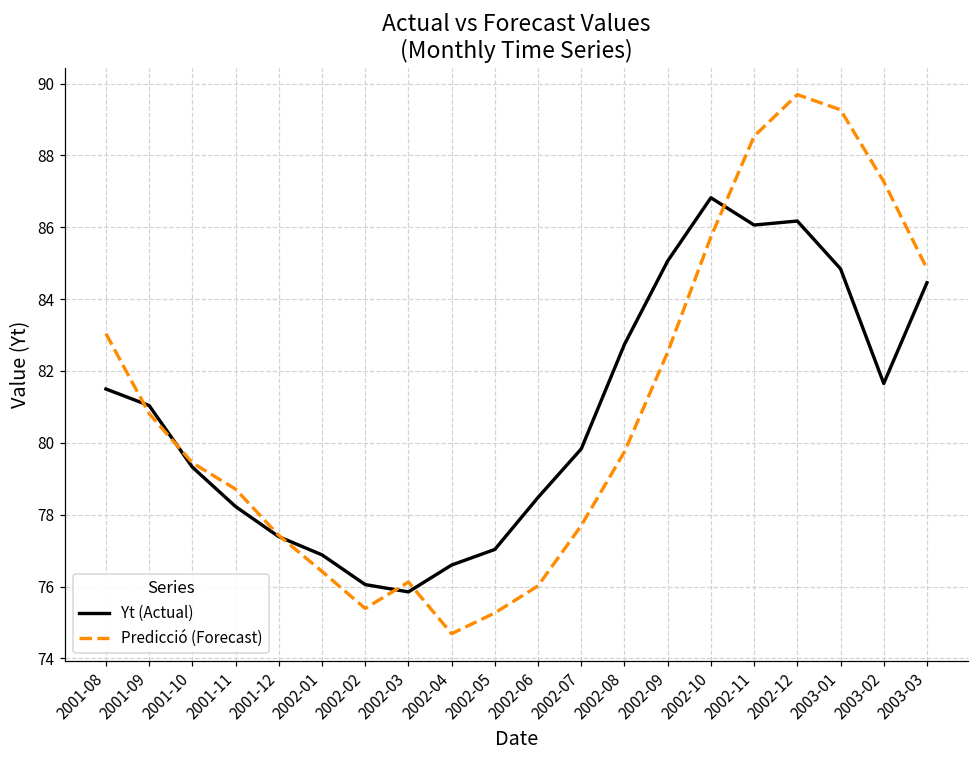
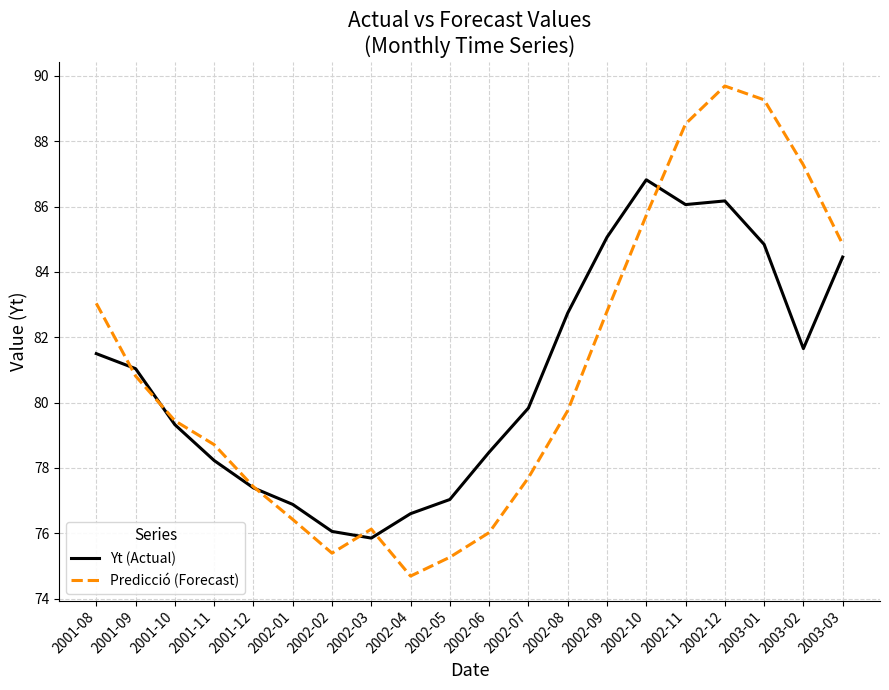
  {
    "Yt (Actual)": {
      "2001-08": 81.5,
      "2001-09": 81.0,
      "2001-10": 79.3,
      "2001-11": 78.2,
      "2002-01": 76.9,
      "2002-02": 76.1,
      "2002-03": 75.9,
      "2002-04": 76.6,
      "2002-05": 77.0,
      "2002-06": 78.5,
      "2002-07": 79.8,
      "2002-08": 82.7,
      "2002-09": 85.1,
      "2002-10": 86.8,
      "2002-11": 86.1,
      "2002-12": 86.2,
      "2003-01": 84.8,
      "2003-02": 81.7,
      "2003-03": 84.5
    },
    "Predicció (Forecast)": {
      "2001-08": 83.0,
      "2001-09": 80.8,
      "2001-10": 79.4,
      "2001-11": 78.7,
      "2002-01": 76.4,
      "2002-02": 75.4,
      "2002-03": 76.1,
      "2002-04": 74.7,
      "2002-05": 75.3,
      "2002-06": 76.0,
      "2002-07": 77.7,
      "2002-08": 79.8,
-     "2002-09": 82.5,
+     "2002-09": 82.8,
      "2002-10": 85.7,
      "2002-11": 88.5,
      "2002-12": 89.7,
      "2003-01": 89.3,
      "2003-02": 87.3,
      "2003-03": 84.8
    }
  }
